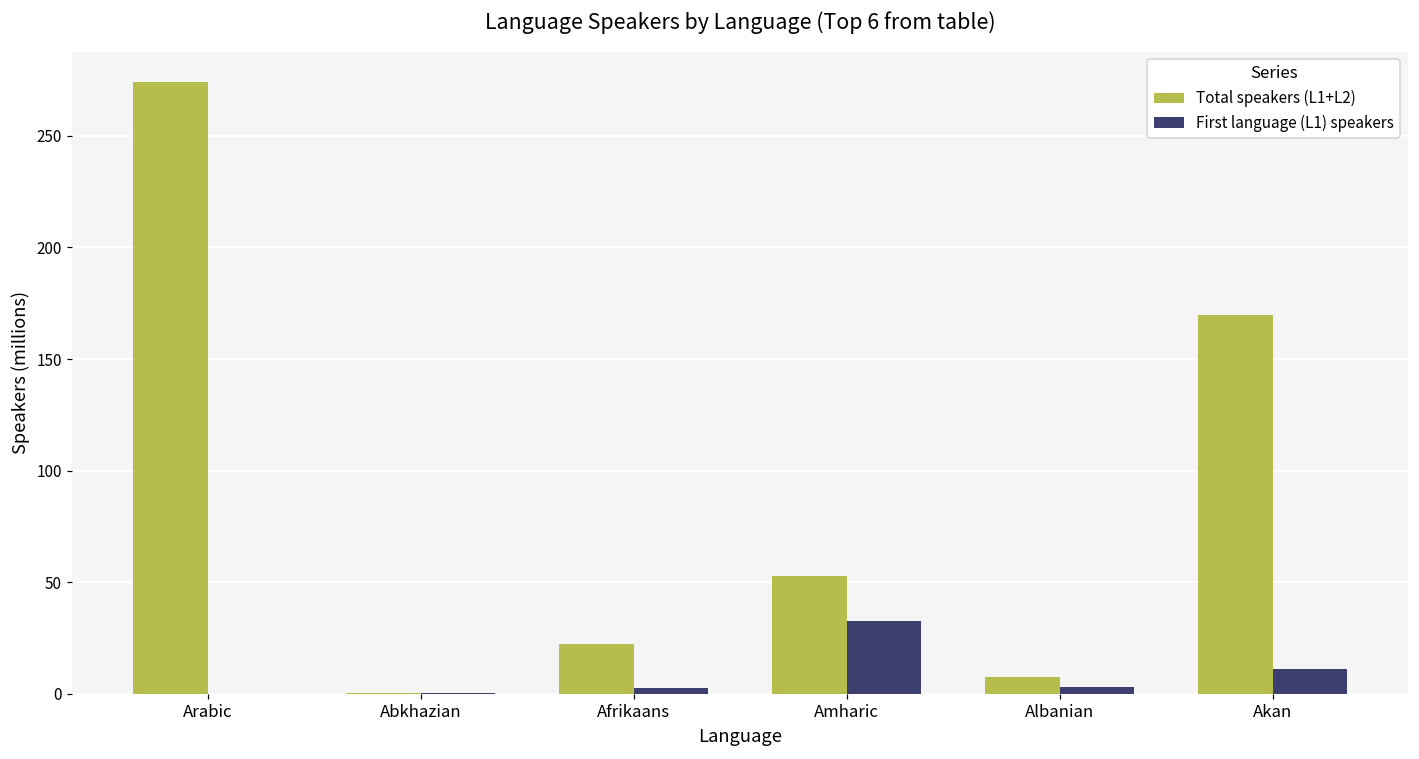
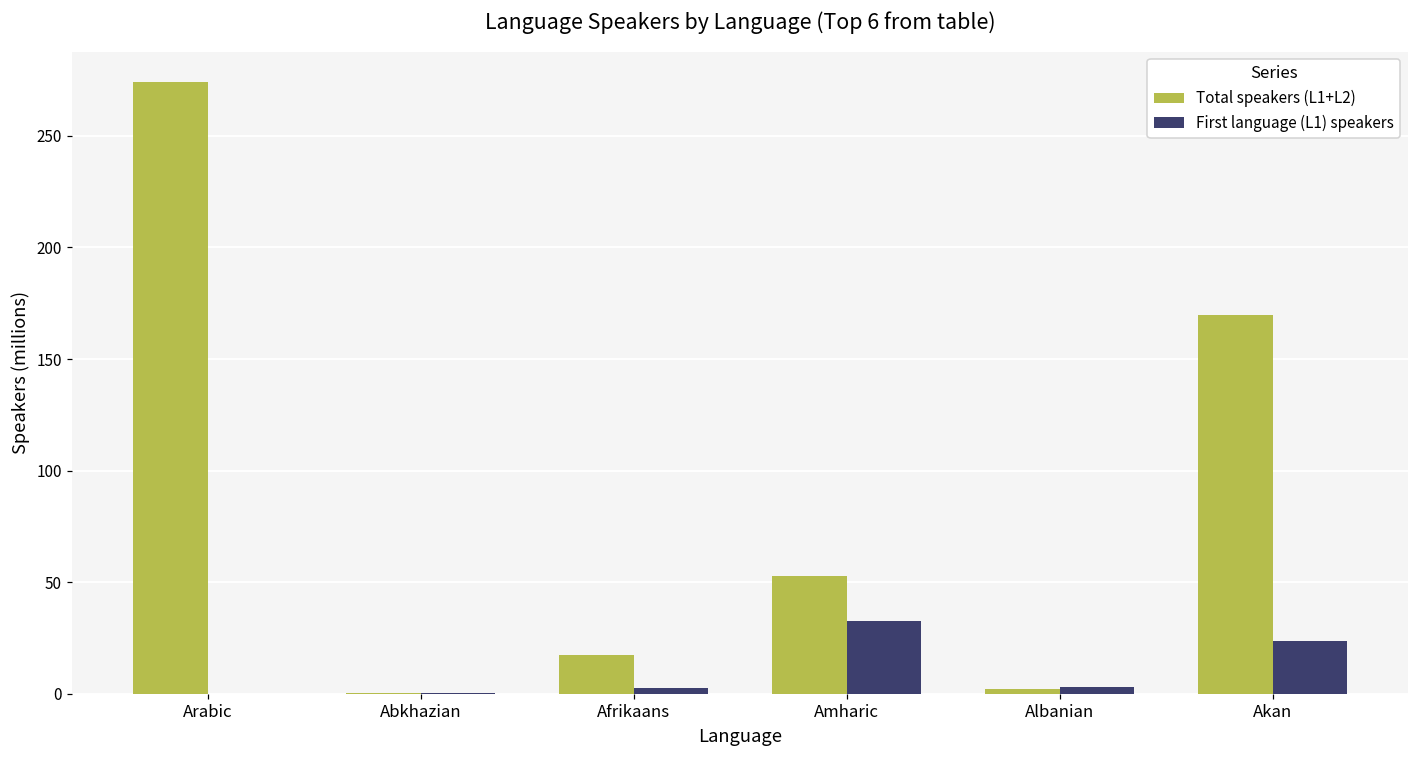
  {
    "Total speakers (L1+L2)": {
      "Arabic": 274,
-     "Afrikaans": 22,
+     "Afrikaans": 18,
      "Amharic": 53,
-     "Albanian": 8,
+     "Albanian": 2,
      "Akan": 170
    },
    "First language (L1) speakers": {
      "Arabic": 0,
      "Afrikaans": 3,
      "Amharic": 32,
      "Albanian": 3,
-     "Akan": 11
+     "Akan": 24
    }
  }
